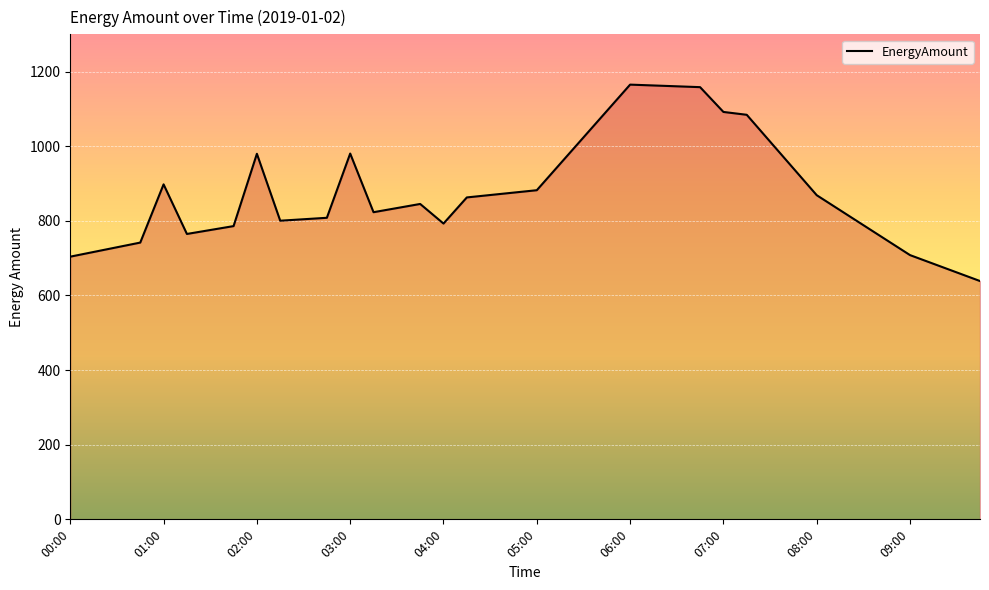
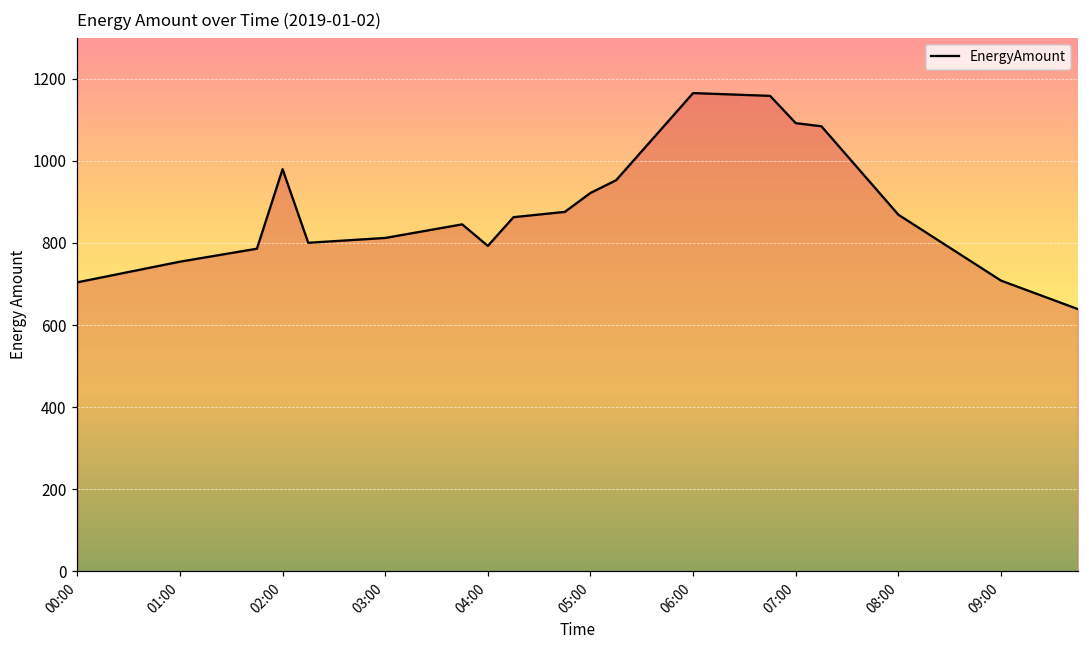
  {
    "00:00": 700,
-   "01:00": 900,
+   "01:00": 750,
    "02:00": 980,
-   "03:00": 980,
+   "03:00": 810,
    "04:00": 790,
-   "05:00": 880,
+   "05:00": 920,
    "06:00": 1170,
    "07:00": 1090,
    "08:00": 870,
    "09:00": 710
  }
